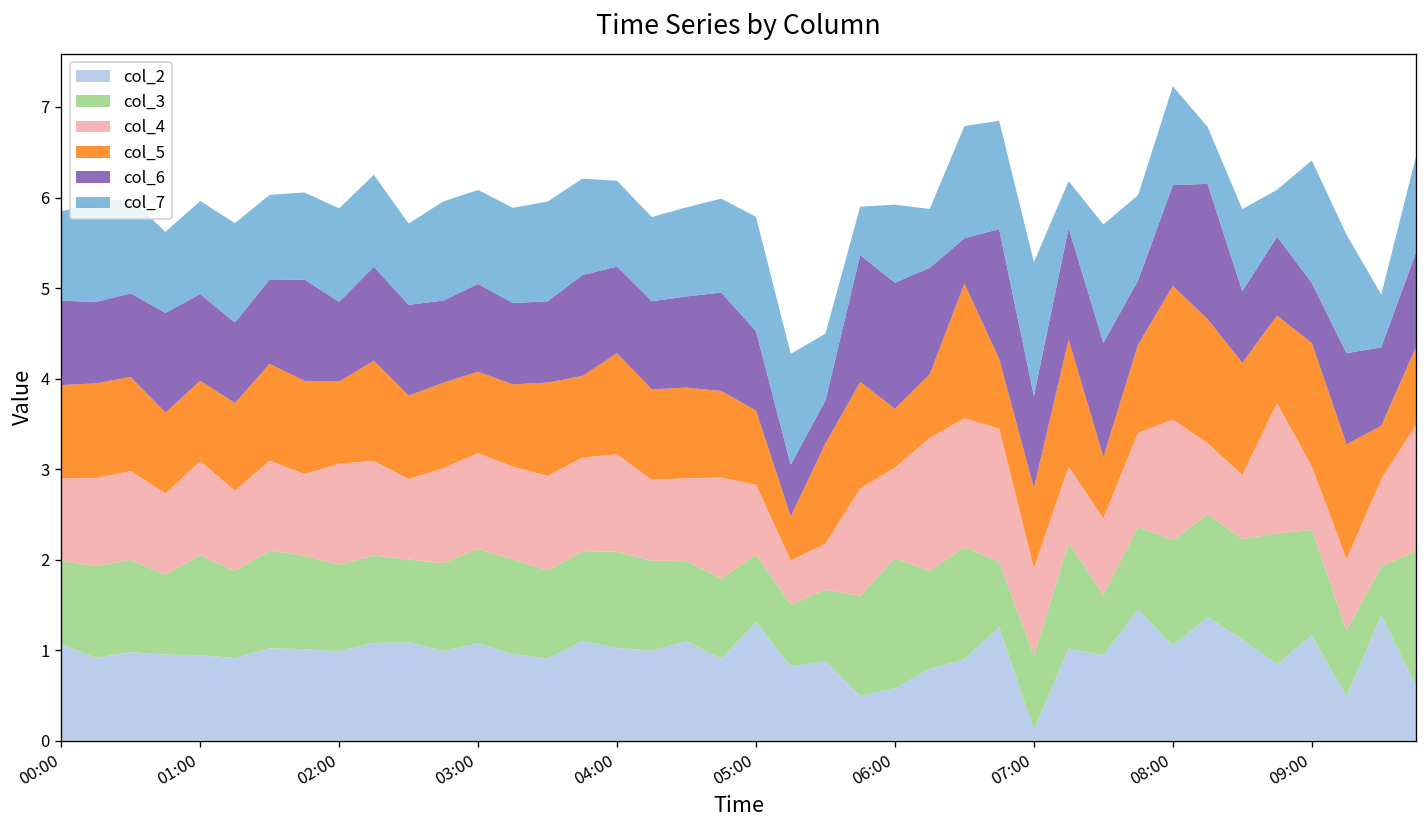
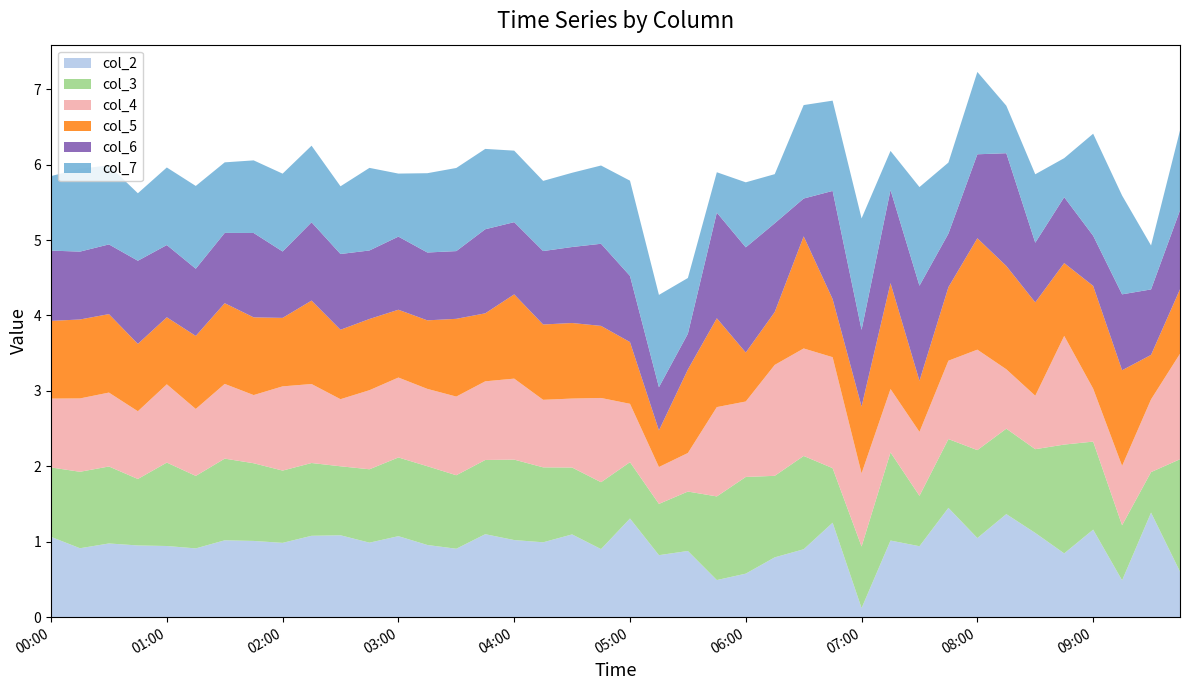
  {
    "col_2": {
      "00:00": 1.1,
      "01:00": 0.9,
      "02:00": 1.0,
      "03:00": 1.1,
      "04:00": 1.0,
      "05:00": 1.3,
      "06:00": 0.6,
      "07:00": 0.1,
      "08:00": 1.0,
      "09:00": 1.2
    },
    "col_3": {
      "00:00": 0.9,
      "01:00": 1.1,
      "02:00": 1.0,
      "03:00": 1.0,
      "04:00": 1.1,
      "05:00": 0.7,
-     "06:00": 1.4,
+     "06:00": 1.3,
      "07:00": 0.8,
      "08:00": 1.2,
      "09:00": 1.2
    },
    "col_4": {
      "00:00": 0.9,
      "01:00": 1.0,
      "02:00": 1.1,
      "03:00": 1.1,
      "04:00": 1.1,
      "05:00": 0.8,
      "06:00": 1.0,
      "07:00": 1.0,
      "08:00": 1.3,
      "09:00": 0.7
    },
    "col_5": {
      "00:00": 1.0,
      "01:00": 0.9,
      "02:00": 0.9,
      "03:00": 0.9,
      "04:00": 1.1,
      "05:00": 0.8,
      "06:00": 0.6,
      "07:00": 0.9,
      "08:00": 1.5,
      "09:00": 1.4
    },
    "col_6": {
      "00:00": 0.9,
      "01:00": 1.0,
      "02:00": 0.9,
      "03:00": 1.0,
      "04:00": 1.0,
      "05:00": 0.9,
      "06:00": 1.4,
      "07:00": 1.0,
      "08:00": 1.1,
      "09:00": 0.7
    },
    "col_7": {
      "00:00": 1.0,
      "01:00": 1.0,
      "02:00": 1.0,
-     "03:00": 1.0,
+     "03:00": 0.8,
      "04:00": 0.9,
      "05:00": 1.3,
      "06:00": 0.9,
      "07:00": 1.5,
      "08:00": 1.1,
      "09:00": 1.4
    }
  }
